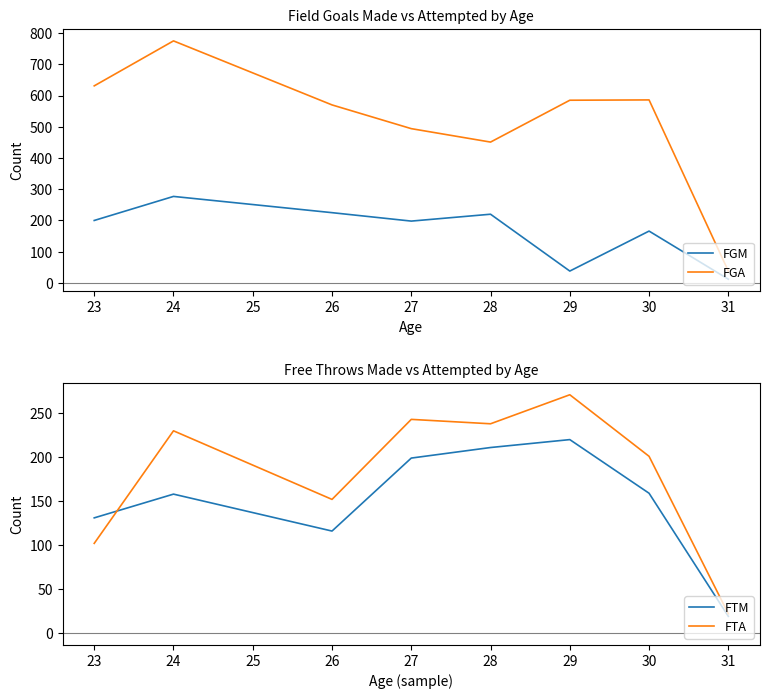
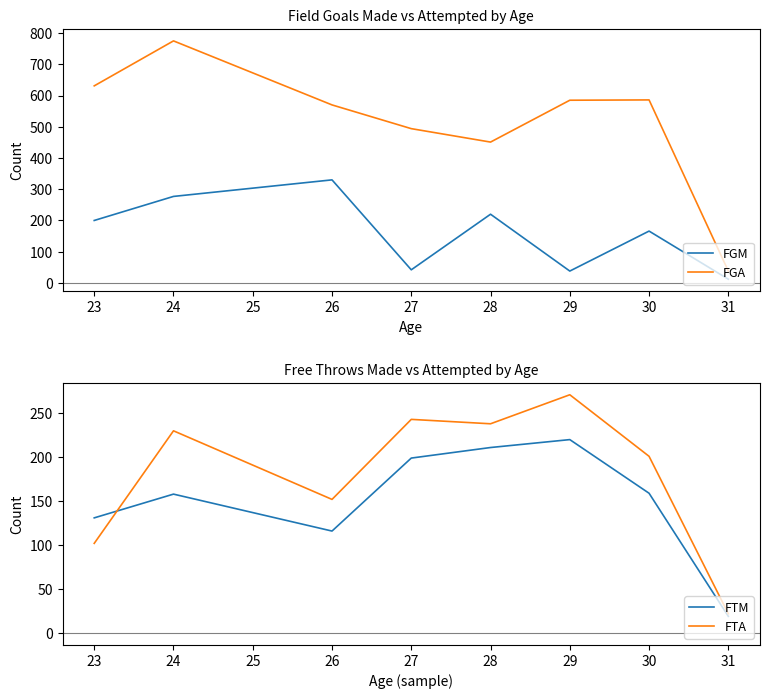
  {
    "Field Goals Made vs Attempted by Age": {
      "FGM": {
        "23": 200,
        "24": 280,
-       "26": 230,
-       "27": 200,
+       "26": 330,
+       "27": 40,
        "28": 220,
        "29": 40,
        "30": 170
      },
      "FGA": {
        "23": 630,
        "24": 780,
        "26": 570,
        "27": 490,
        "28": 450,
        "29": 590,
        "30": 590
      }
    },
    "Free Throws Made vs Attempted by Age": {
      "FTM": {
        "23": 130,
        "24": 160,
        "26": 120,
        "27": 200,
        "28": 210,
        "29": 220,
        "30": 160
      },
      "FTA": {
        "23": 100,
        "24": 230,
        "26": 150,
        "27": 240,
        "28": 240,
        "29": 270,
        "30": 200
      }
    }
  }
